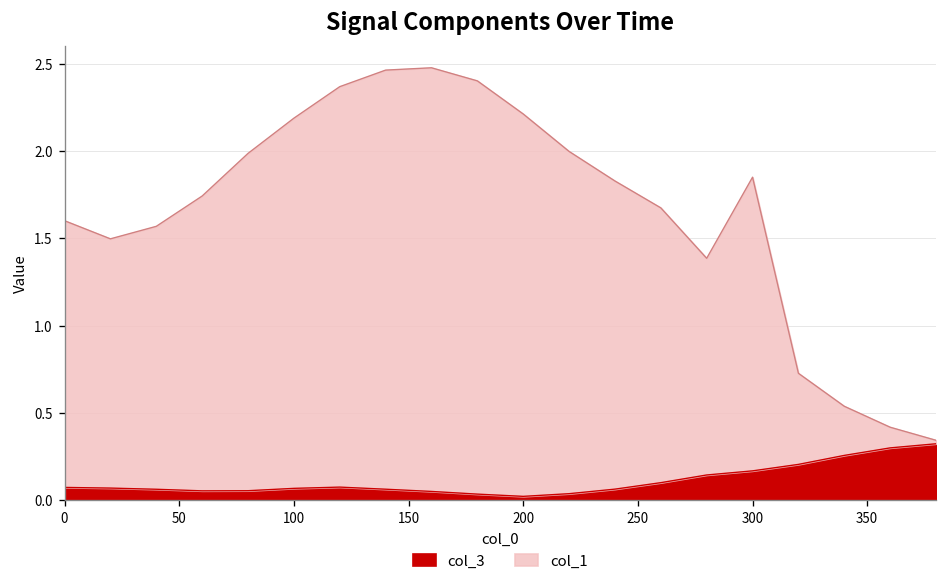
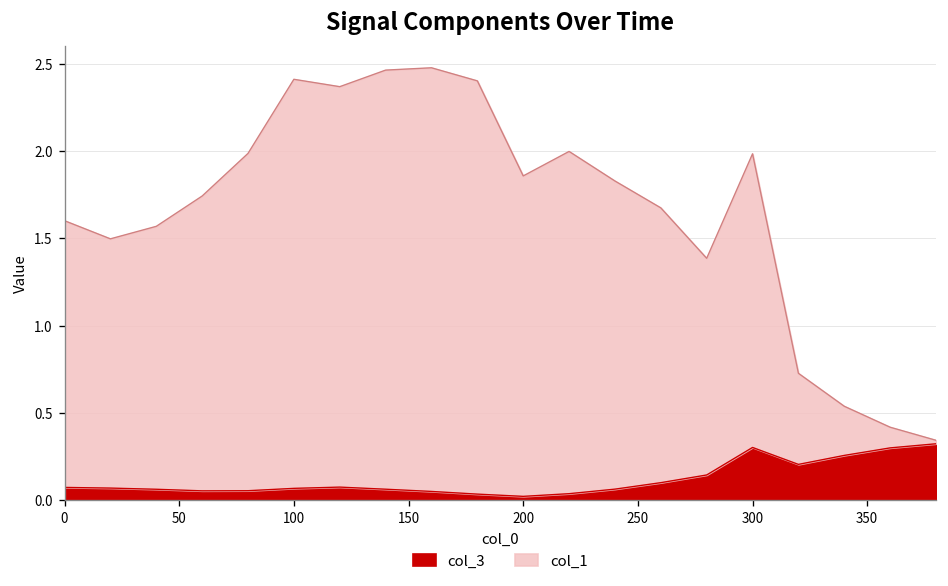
  {
    "col_3": {
      "0": 0.07,
      "100": 0.07,
      "200": 0.02,
-     "300": 0.17
+     "300": 0.30
    },
    "col_1": {
      "0": 1.53,
-     "100": 2.12,
-     "200": 2.19,
+     "100": 2.35,
+     "200": 1.84,
      "300": 1.68
    }
  }
